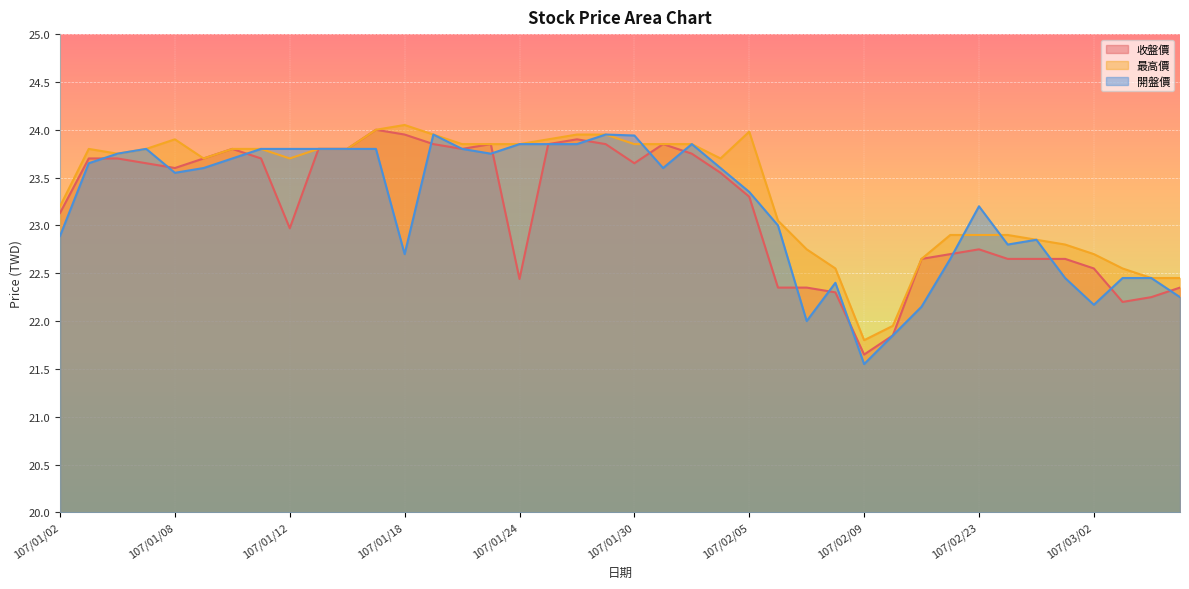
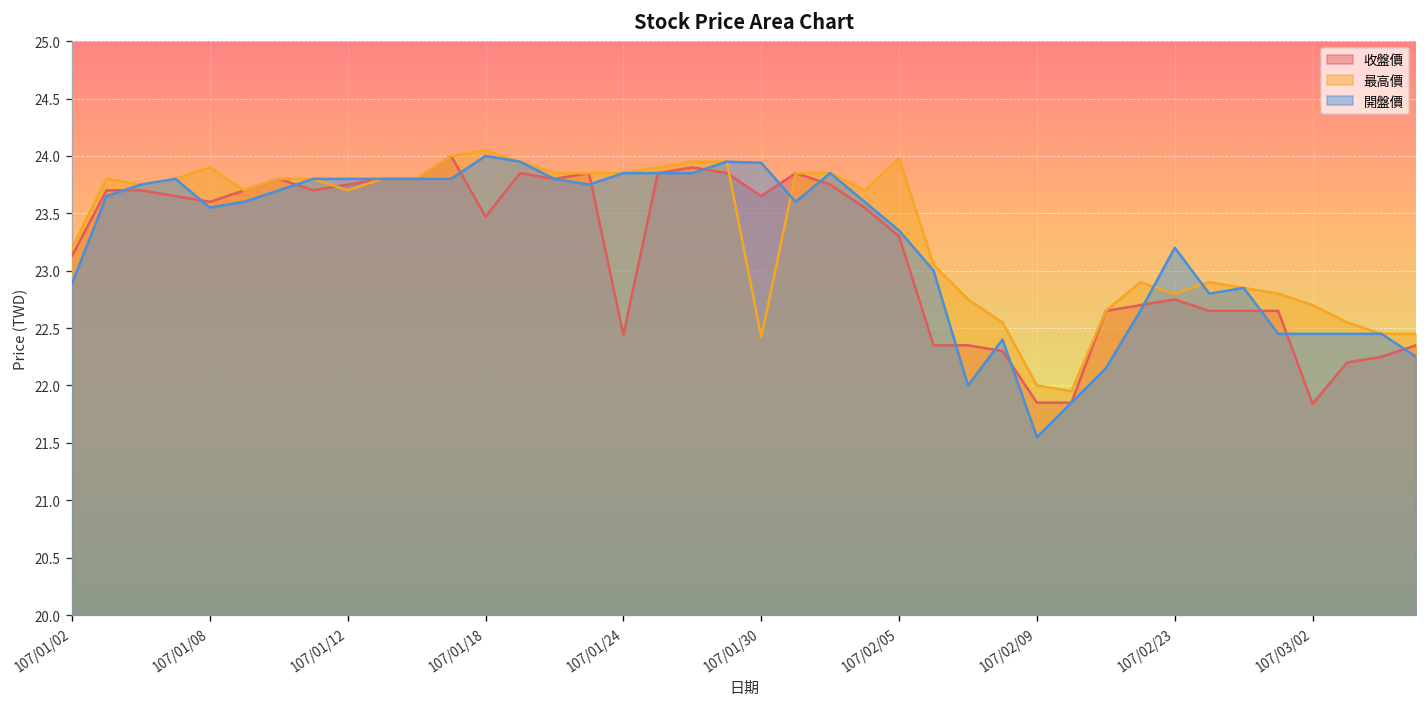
  {
    "收盤價": {
      "107/01/02": 23.1,
      "107/01/08": 23.6,
-     "107/01/12": 23.0,
-     "107/01/18": 24.0,
+     "107/01/12": 23.8,
+     "107/01/18": 23.5,
      "107/01/24": 22.4,
      "107/01/30": 23.7,
      "107/02/05": 23.3,
-     "107/02/09": 21.7,
+     "107/02/09": 21.9,
      "107/02/23": 22.8,
-     "107/03/02": 22.6
+     "107/03/02": 21.8
    },
    "最高價": {
      "107/01/02": 23.2,
      "107/01/08": 23.9,
      "107/01/12": 23.7,
      "107/01/18": 24.1,
-     "107/01/30": 23.9,
+     "107/01/30": 22.4,
      "107/02/05": 24.0,
-     "107/02/09": 21.8,
-     "107/02/23": 22.9,
+     "107/02/09": 22.0,
+     "107/02/23": 22.8,
      "107/03/02": 22.7
    },
    "開盤價": {
      "107/01/02": 22.9,
      "107/01/08": 23.6,
      "107/01/12": 23.8,
-     "107/01/18": 22.7,
+     "107/01/18": 24.0,
      "107/01/30": 23.9,
      "107/02/05": 23.4,
      "107/02/09": 21.6,
      "107/02/23": 23.2,
-     "107/03/02": 22.2
+     "107/03/02": 22.5
    }
  }
